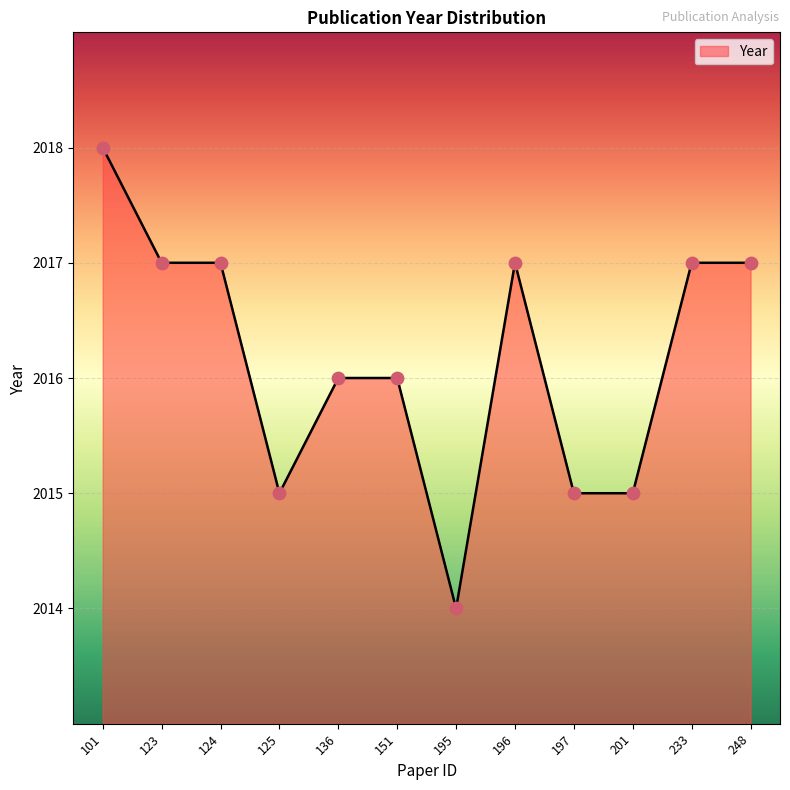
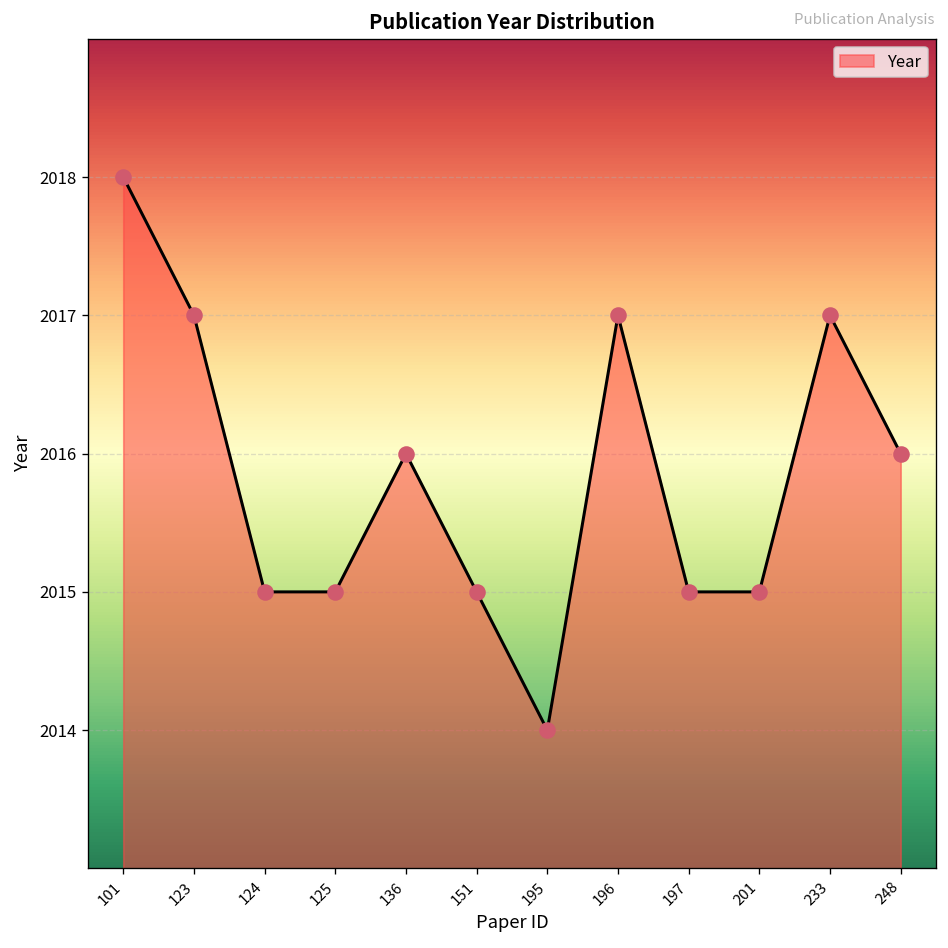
  {
    "101": 2018,
    "123": 2017,
-   "124": 2017,
+   "124": 2015,
    "125": 2015,
    "136": 2016,
-   "151": 2016,
+   "151": 2015,
    "195": 2014,
    "196": 2017,
    "197": 2015,
    "201": 2015,
    "233": 2017,
-   "248": 2017
+   "248": 2016
  }
